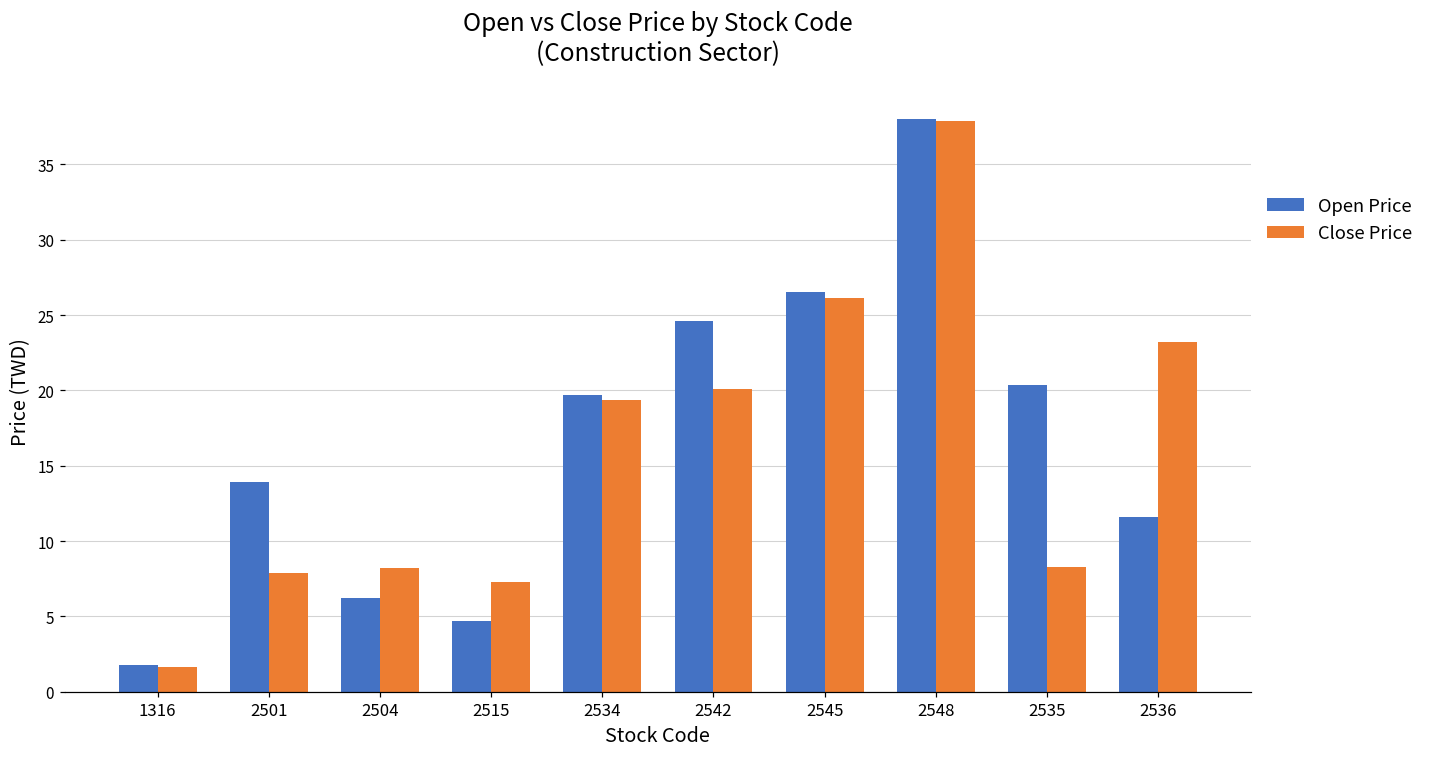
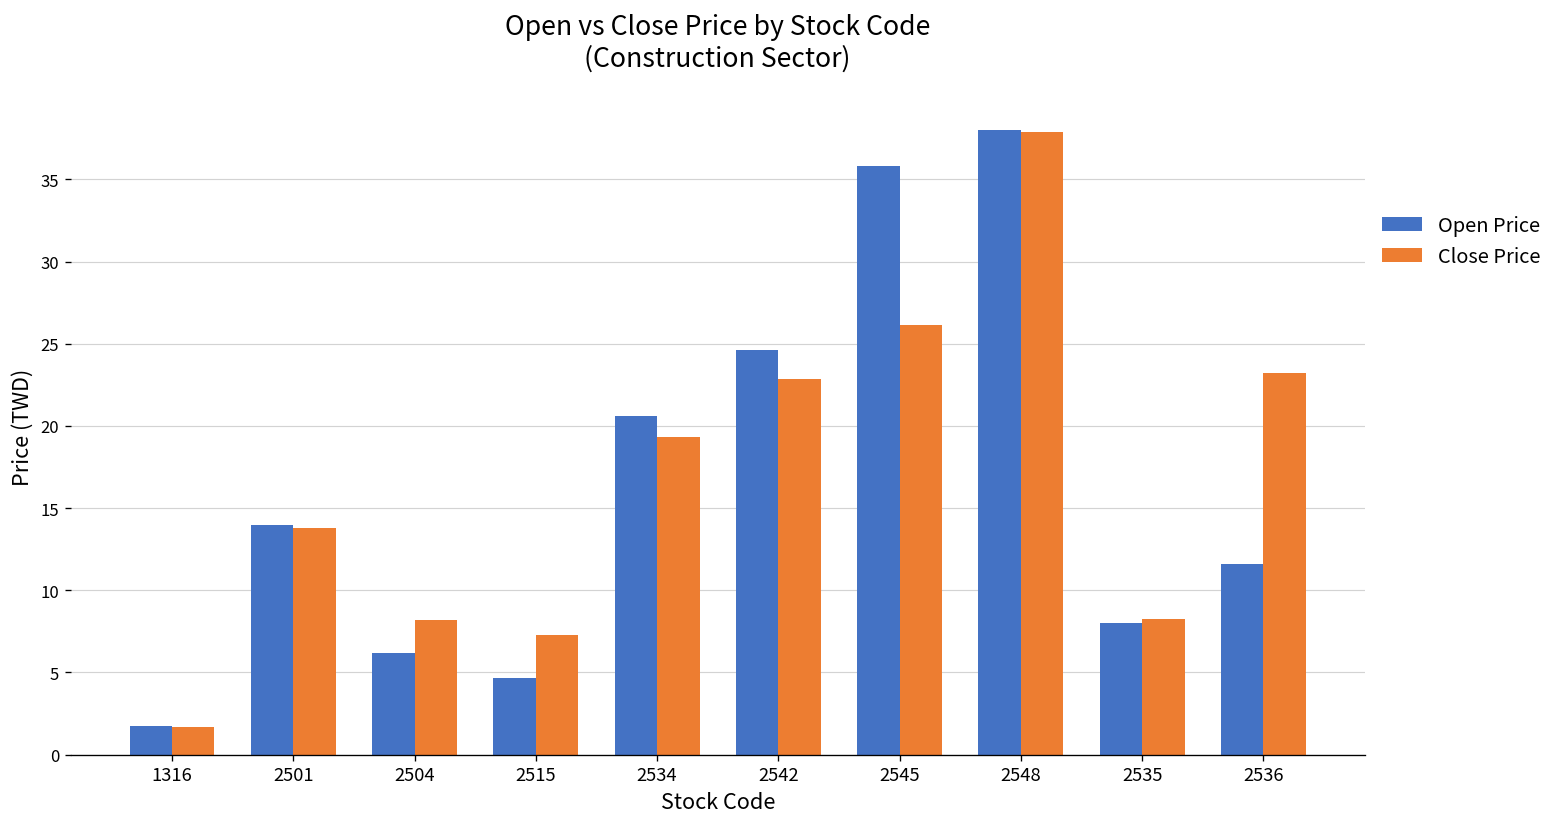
  {
    "Open Price": {
      "1316": 1.8,
      "2501": 14.0,
      "2504": 6.2,
      "2515": 4.7,
-     "2534": 19.7,
+     "2534": 20.6,
      "2542": 24.6,
-     "2545": 26.5,
+     "2545": 35.8,
      "2548": 38.0,
-     "2535": 20.4,
+     "2535": 8.0,
      "2536": 11.6
    },
    "Close Price": {
      "1316": 1.7,
-     "2501": 7.9,
+     "2501": 13.8,
      "2504": 8.2,
      "2515": 7.3,
      "2534": 19.4,
-     "2542": 20.1,
+     "2542": 22.9,
      "2545": 26.2,
      "2548": 37.9,
      "2535": 8.3,
      "2536": 23.2
    }
  }
